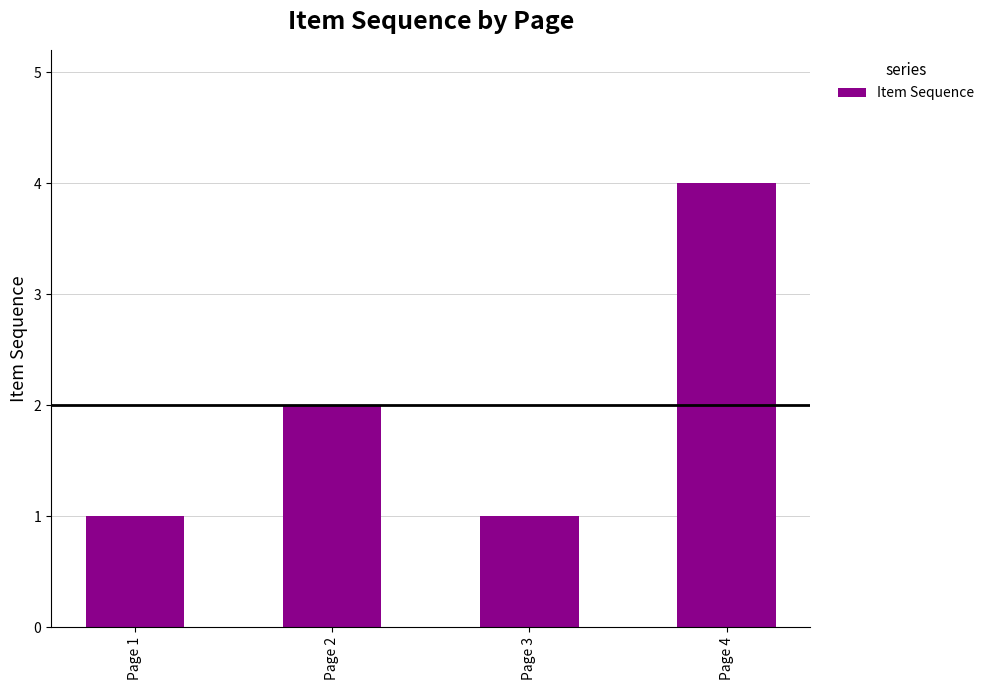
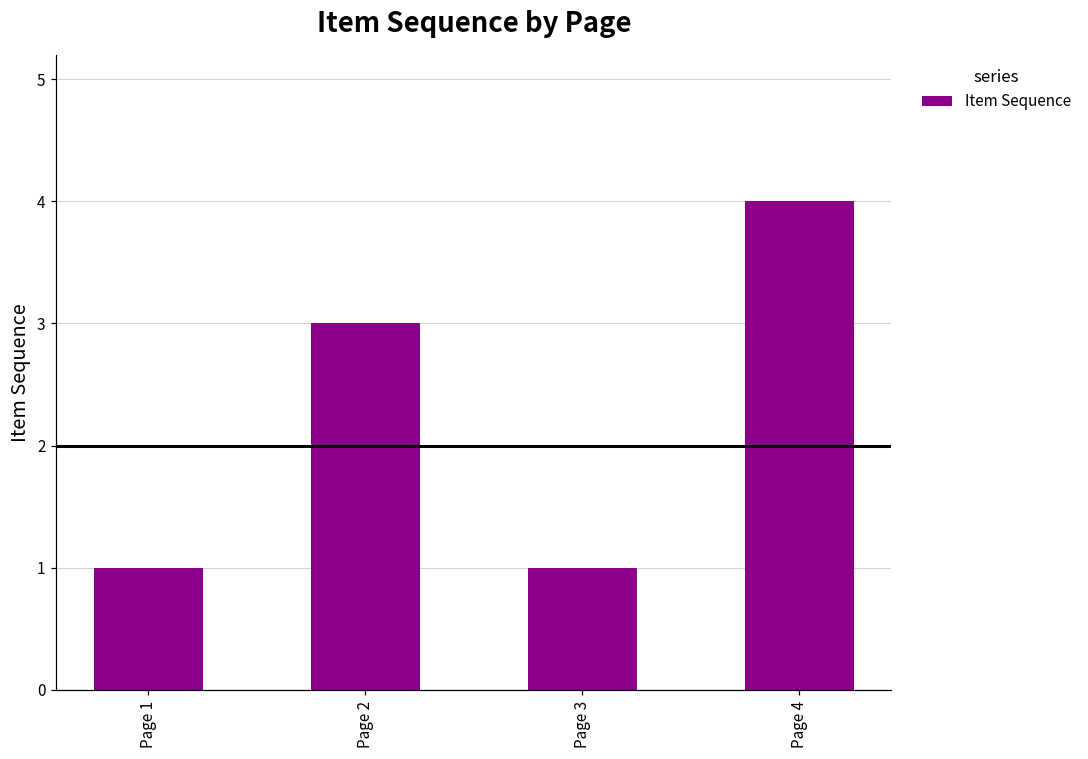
  {
    "Page 1": 1,
-   "Page 2": 2,
+   "Page 2": 3,
    "Page 3": 1,
    "Page 4": 4
  }
